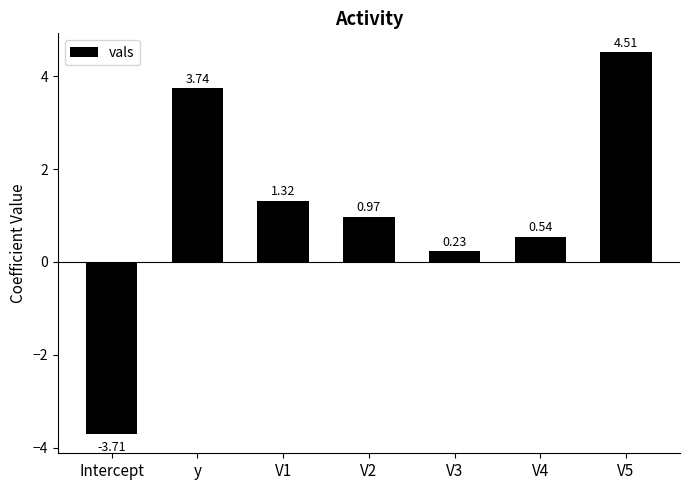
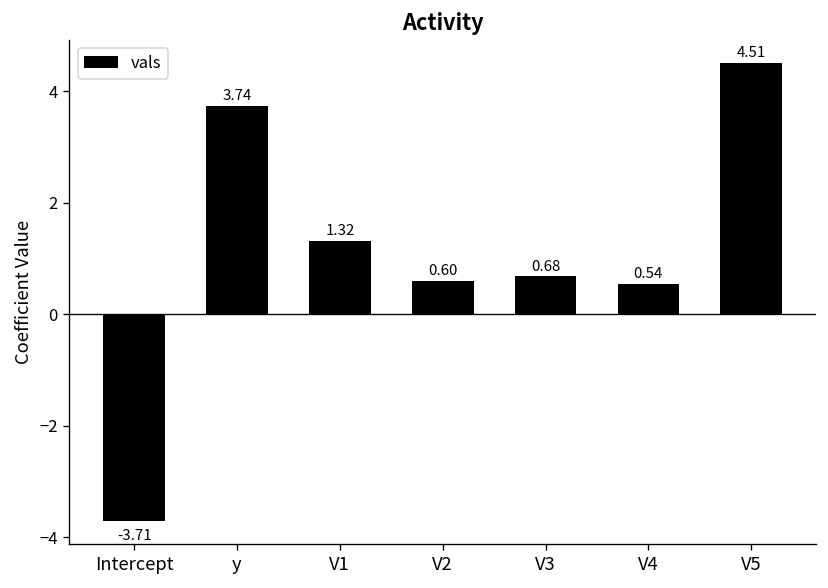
  {
    "Intercept": -3.71,
    "y": 3.74,
    "V1": 1.32,
-   "V2": 0.97,
-   "V3": 0.23,
+   "V2": 0.60,
+   "V3": 0.68,
    "V4": 0.54,
    "V5": 4.51
  }
